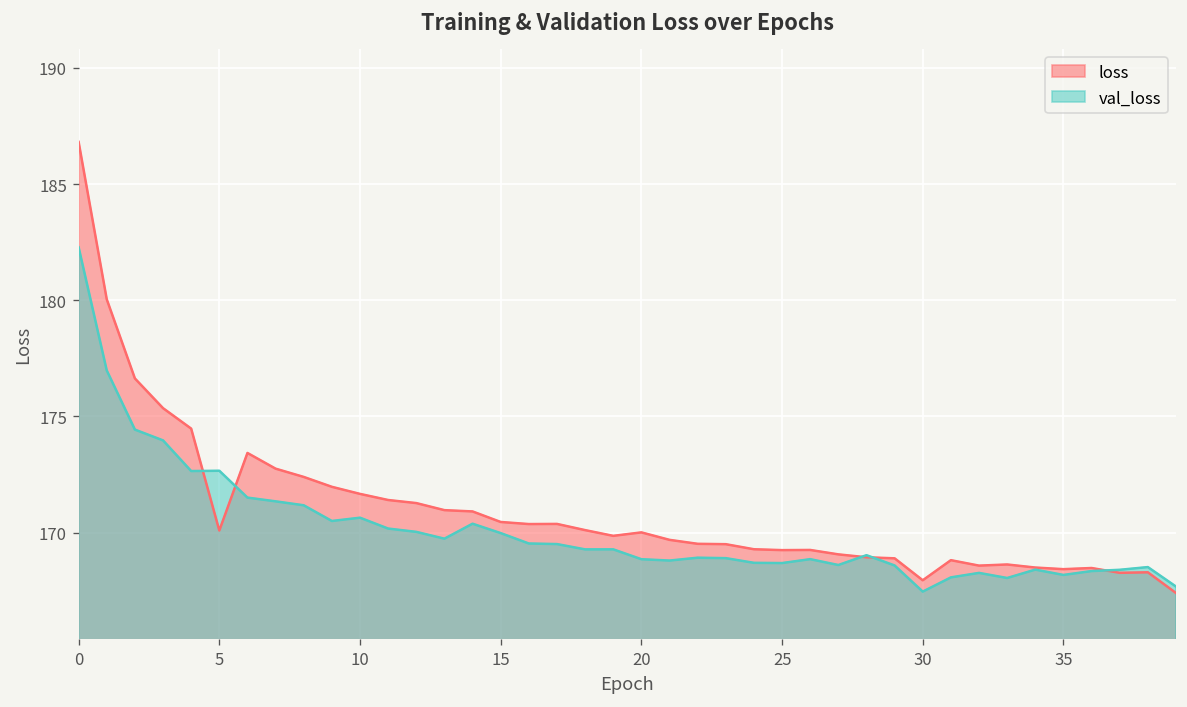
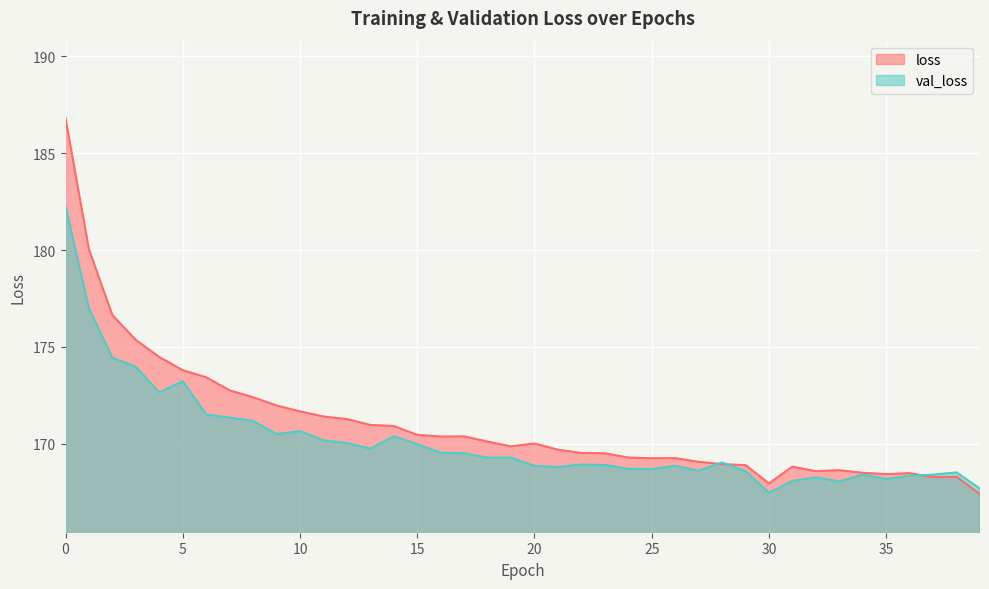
  {
    "loss": {
      "0": 186.8,
-     "5": 170.1,
+     "5": 173.8,
      "10": 171.7,
      "15": 170.5,
      "20": 170.0,
      "25": 169.2,
      "30": 167.9,
      "35": 168.4
    },
    "val_loss": {
      "0": 182.3,
-     "5": 172.7,
+     "5": 173.2,
      "10": 170.6,
      "15": 170.0,
      "20": 168.9,
      "25": 168.7,
      "30": 167.5,
      "35": 168.2
    }
  }
